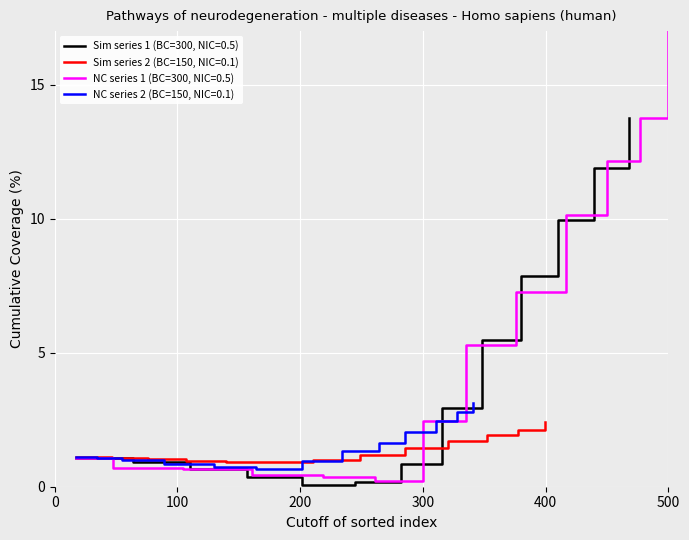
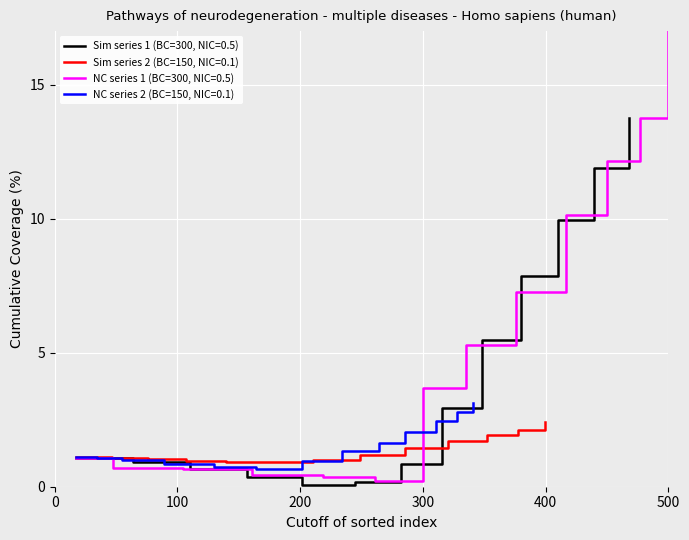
  {
    "Sim series 2 (BC=150, NIC=0.1)": {
      "400": 2.4
    },
    "NC series 1 (BC=300, NIC=0.5)": {
-     "300": 2.4,
+     "300": 3.7,
      "500": 17.0
    }
  }
